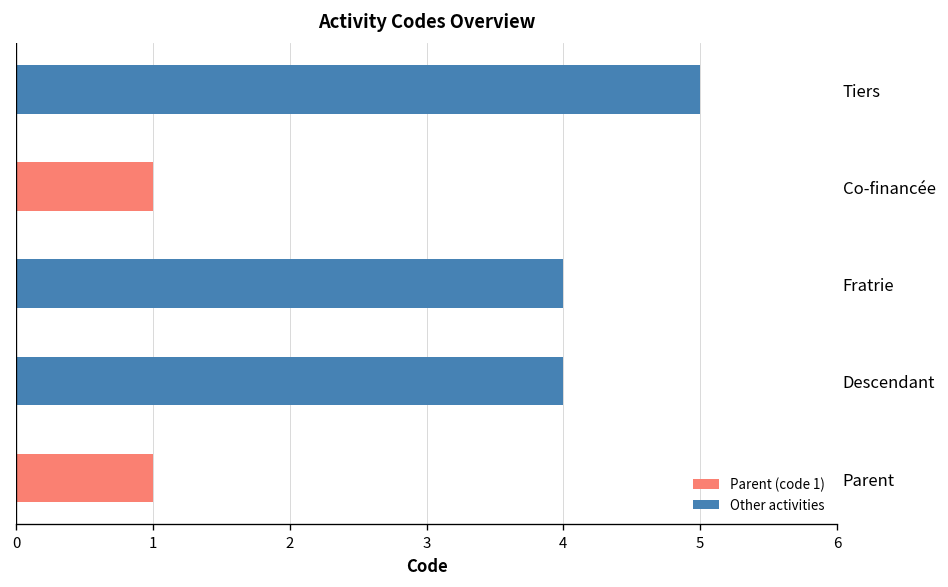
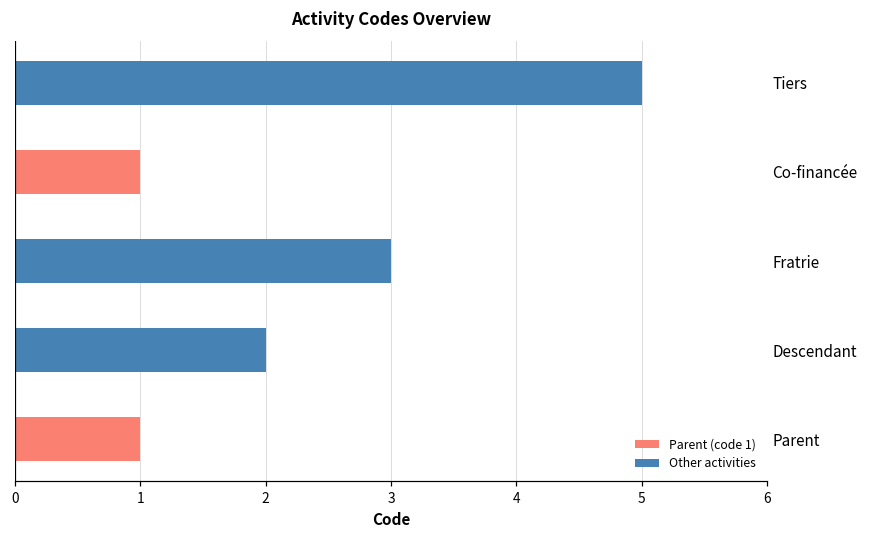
  {
    "Tiers": 5,
    "Co-financée": 1,
-   "Fratrie": 4,
-   "Descendant": 4,
+   "Fratrie": 3,
+   "Descendant": 2,
    "Parent": 1
  }
